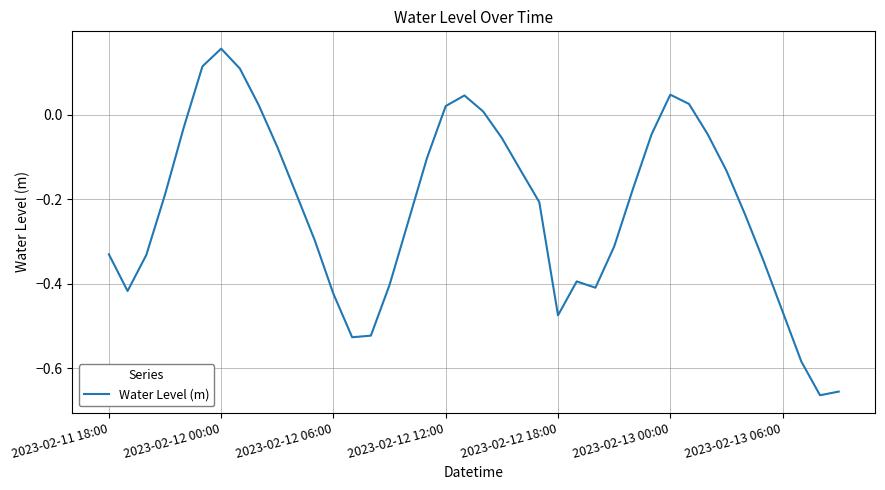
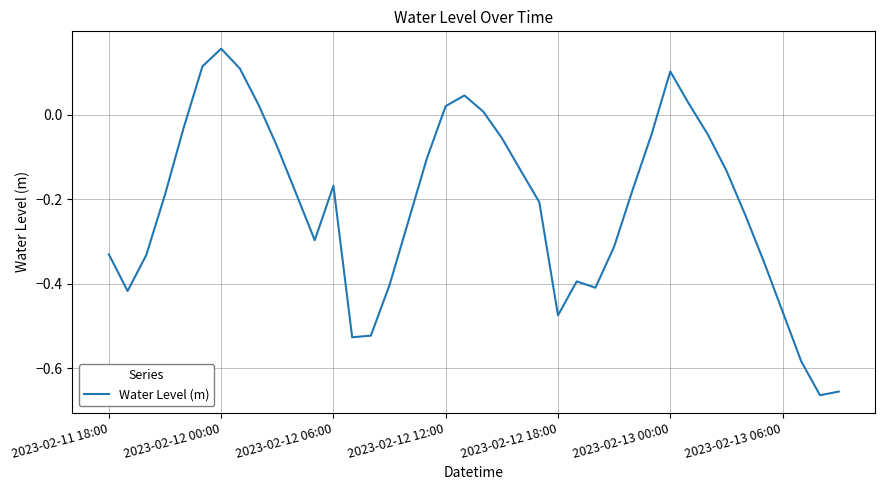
  {
    "2023-02-11 18:00": -0.33,
    "2023-02-12 00:00": 0.16,
-   "2023-02-12 06:00": -0.42,
+   "2023-02-12 06:00": -0.17,
    "2023-02-12 12:00": 0.02,
    "2023-02-12 18:00": -0.47,
-   "2023-02-13 00:00": 0.05,
+   "2023-02-13 00:00": 0.10,
    "2023-02-13 06:00": -0.47
  }
